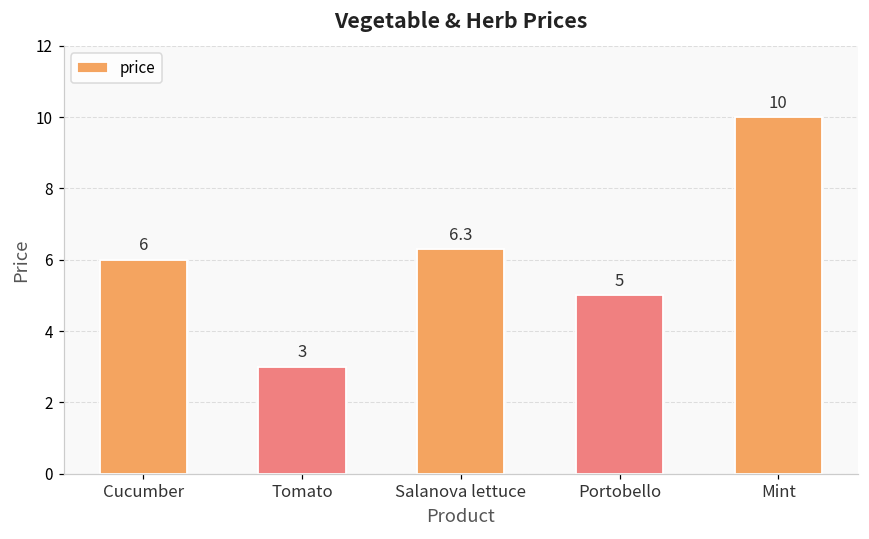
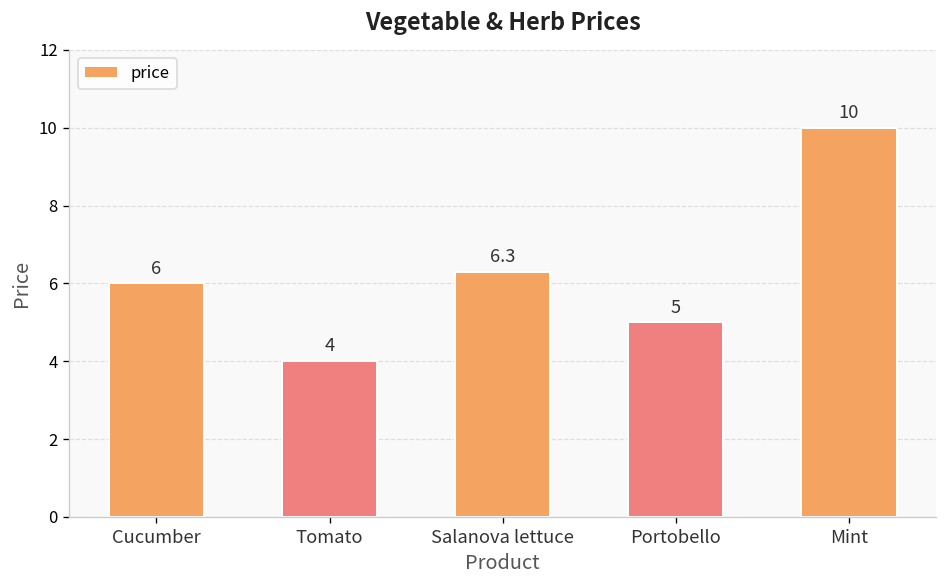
  {
    "Cucumber": 6,
-   "Tomato": 3,
+   "Tomato": 4,
    "Salanova lettuce": 6.3,
    "Portobello": 5,
    "Mint": 10
  }
